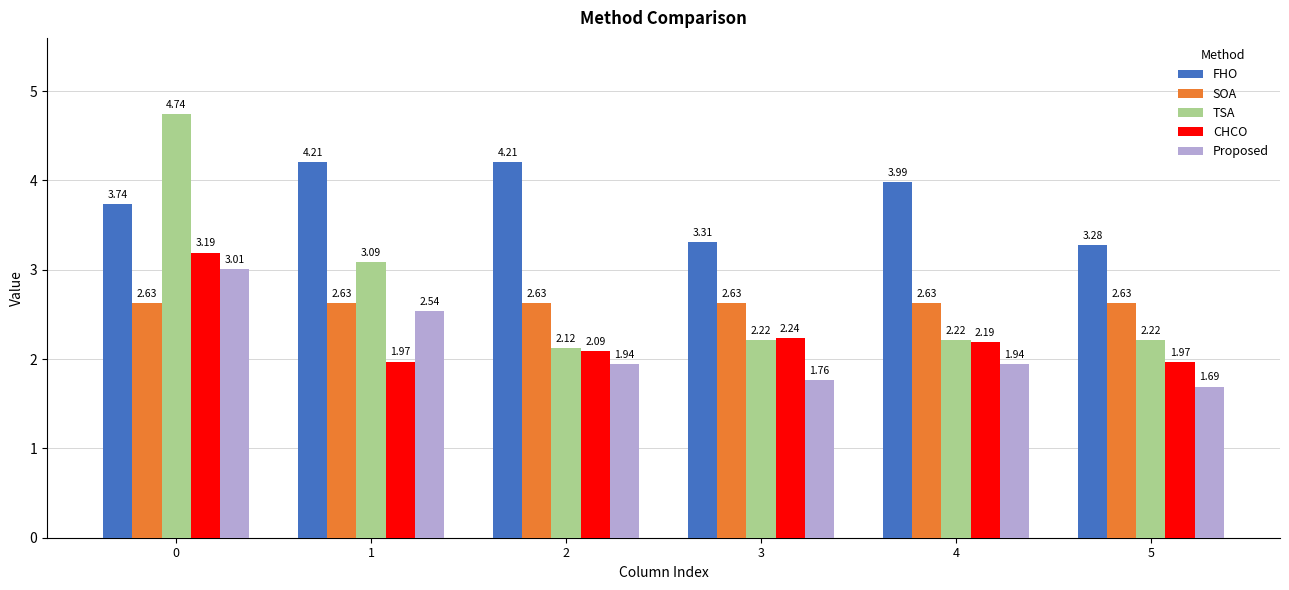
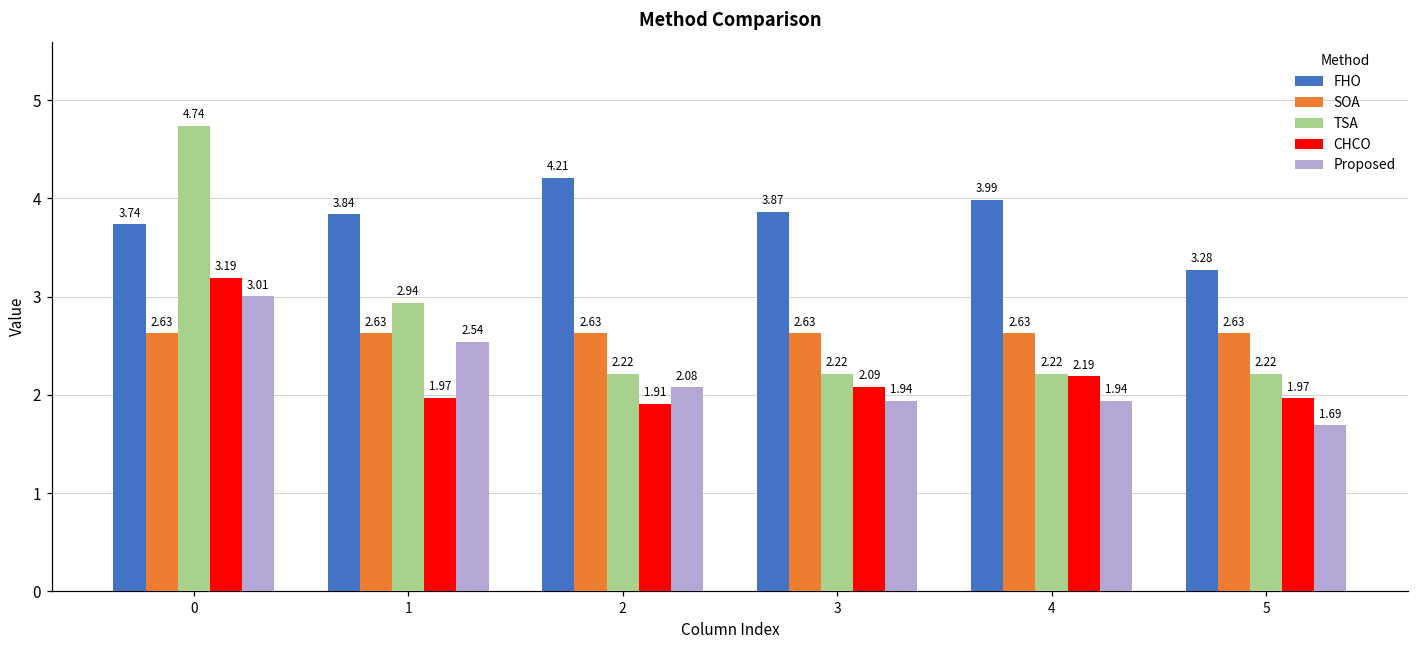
  {
    "FHO": {
      "0": 3.74,
-     "1": 4.21,
+     "1": 3.84,
      "2": 4.21,
-     "3": 3.31,
+     "3": 3.87,
      "4": 3.99,
      "5": 3.28
    },
    "SOA": {
      "0": 2.63,
      "1": 2.63,
      "2": 2.63,
      "3": 2.63,
      "4": 2.63,
      "5": 2.63
    },
    "TSA": {
      "0": 4.74,
-     "1": 3.09,
-     "2": 2.12,
+     "1": 2.94,
+     "2": 2.22,
      "3": 2.22,
      "4": 2.22,
      "5": 2.22
    },
    "CHCO": {
      "0": 3.19,
      "1": 1.97,
-     "2": 2.09,
-     "3": 2.24,
+     "2": 1.91,
+     "3": 2.09,
      "4": 2.19,
      "5": 1.97
    },
    "Proposed": {
      "0": 3.01,
      "1": 2.54,
-     "2": 1.94,
-     "3": 1.76,
+     "2": 2.08,
+     "3": 1.94,
      "4": 1.94,
      "5": 1.69
    }
  }
